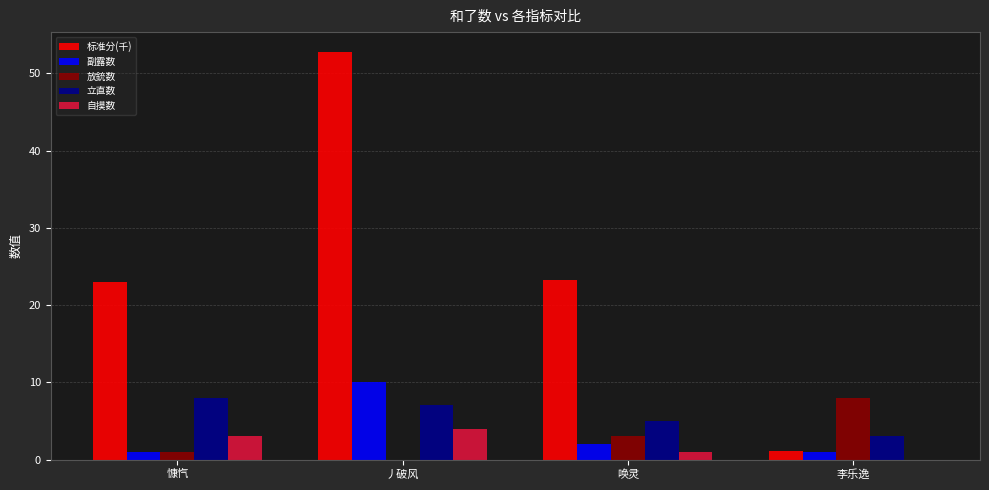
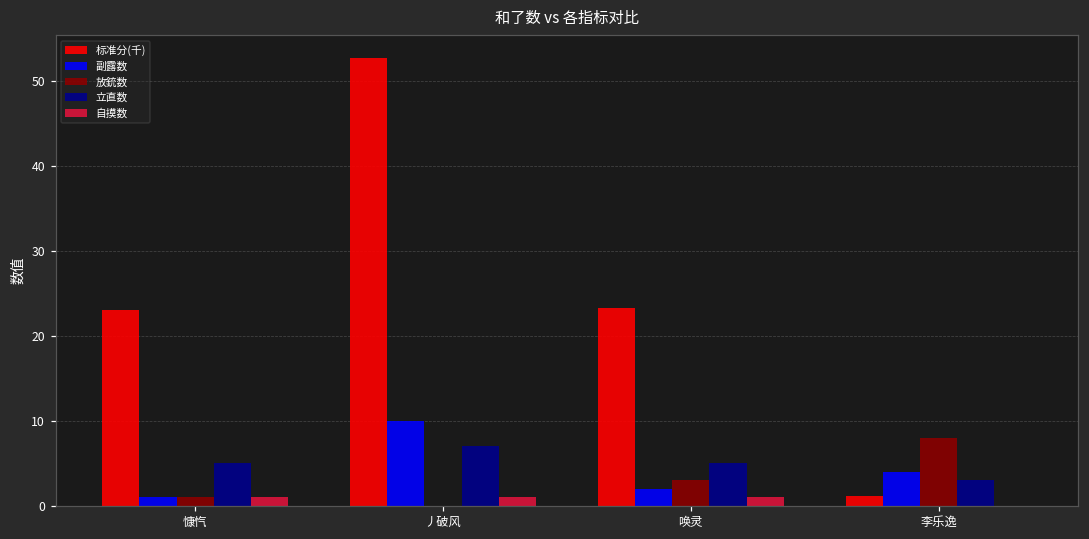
  {
    "标准分(千)": {
      "慷忾": 23,
      "丿破风": 53,
      "唤灵": 23,
      "李乐逸": 1
    },
    "副露数": {
      "慷忾": 1,
      "丿破风": 10,
      "唤灵": 2,
-     "李乐逸": 1
+     "李乐逸": 4
    },
    "放銃数": {
      "慷忾": 1,
      "丿破风": 0,
      "唤灵": 3,
      "李乐逸": 8
    },
    "立直数": {
-     "慷忾": 8,
+     "慷忾": 5,
      "丿破风": 7,
      "唤灵": 5,
      "李乐逸": 3
    },
    "自摸数": {
-     "慷忾": 3,
-     "丿破风": 4,
+     "慷忾": 1,
+     "丿破风": 1,
      "唤灵": 1,
      "李乐逸": 0
    }
  }
